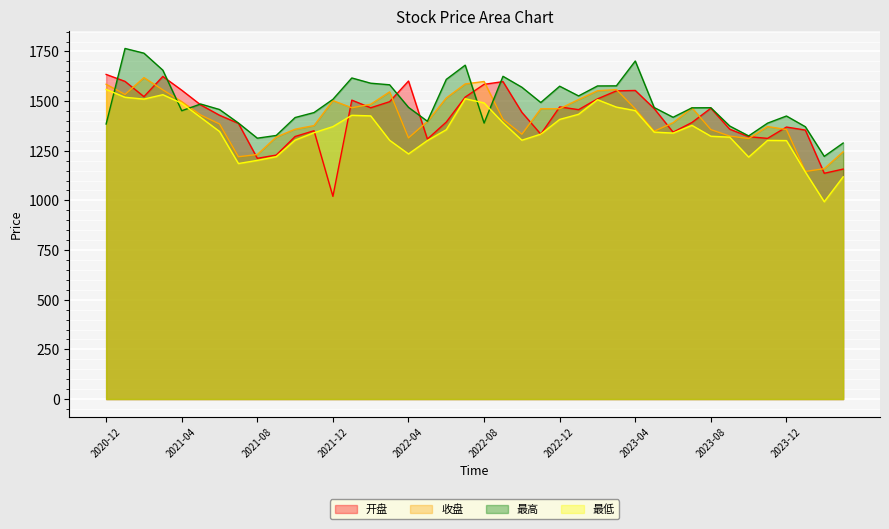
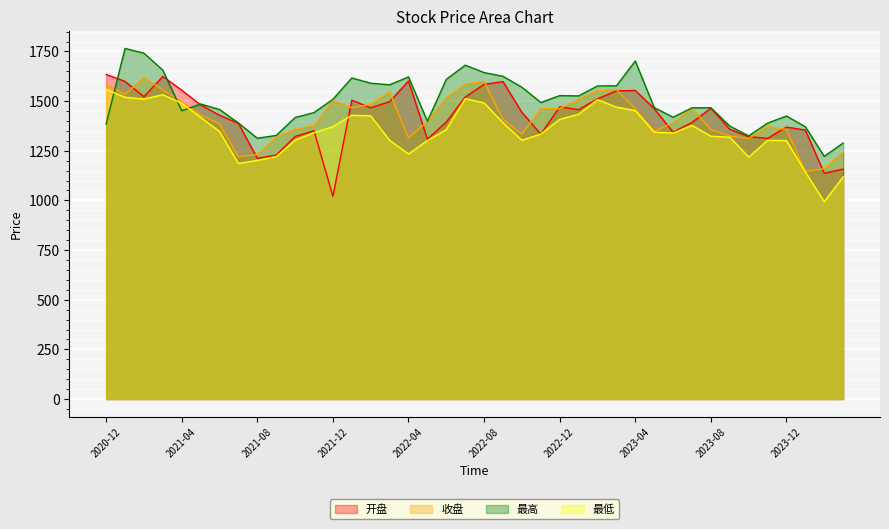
  {
    "开盘": {
      "2020-12": 1630,
      "2021-04": 1550,
      "2021-12": 1020,
      "2022-04": 1600,
      "2022-08": 1580,
      "2023-04": 1550
    },
    "最高": {
      "2020-12": 1380,
      "2021-04": 1450,
      "2021-08": 1310,
-     "2022-04": 1470,
-     "2022-08": 1390,
-     "2022-12": 1570,
+     "2022-04": 1620,
+     "2022-08": 1640,
+     "2022-12": 1530,
      "2023-04": 1700,
      "2023-12": 1420
    }
  }
